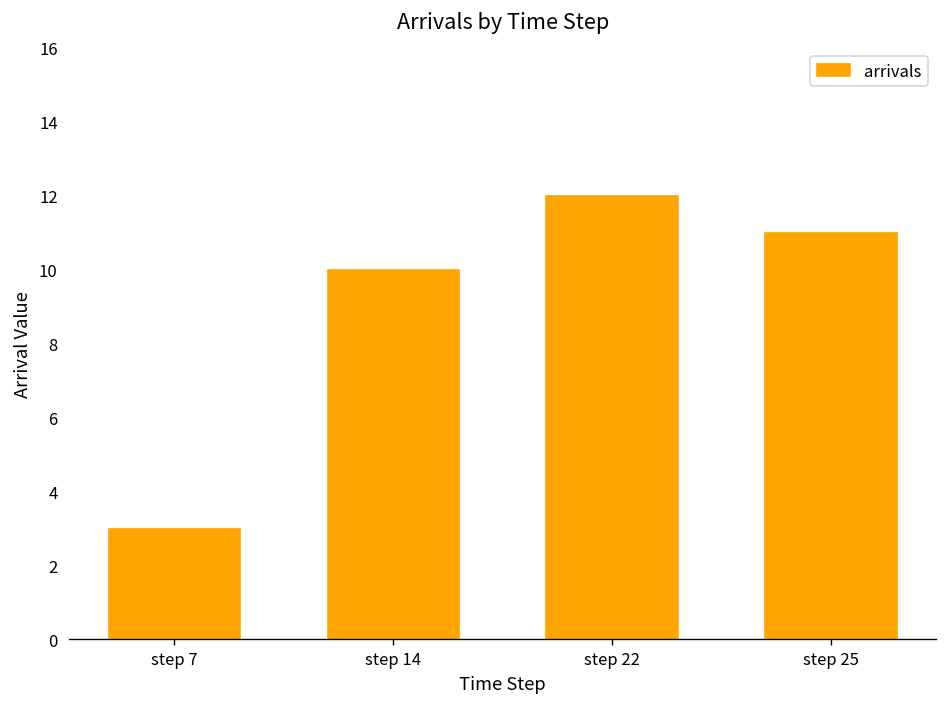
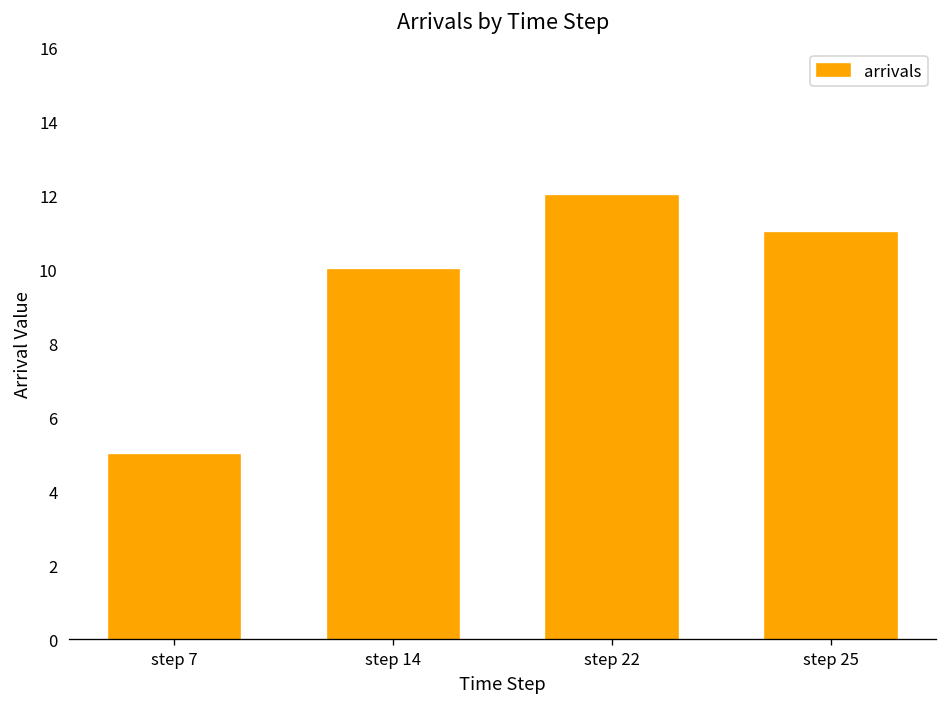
  {
-   "step 7": 3,
+   "step 7": 5,
    "step 14": 10,
    "step 22": 12,
    "step 25": 11
  }
